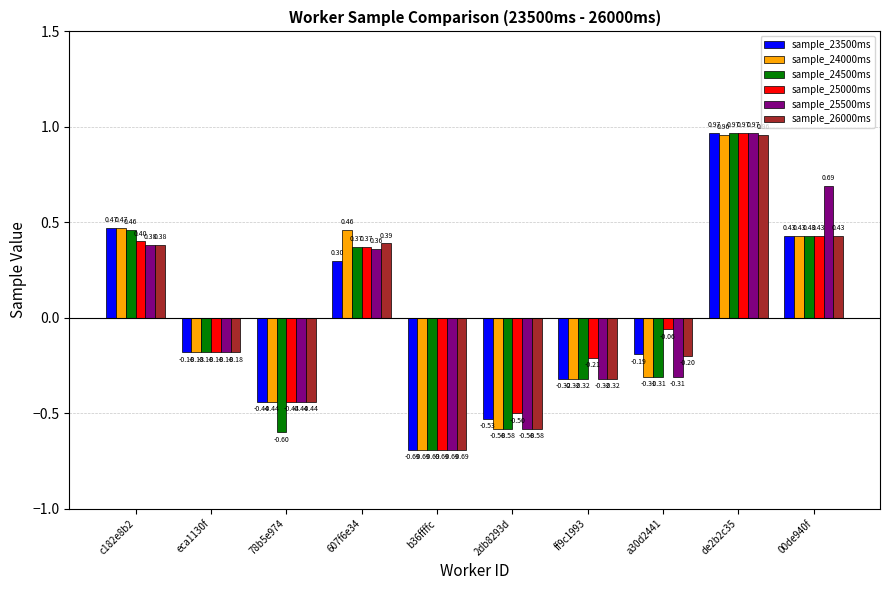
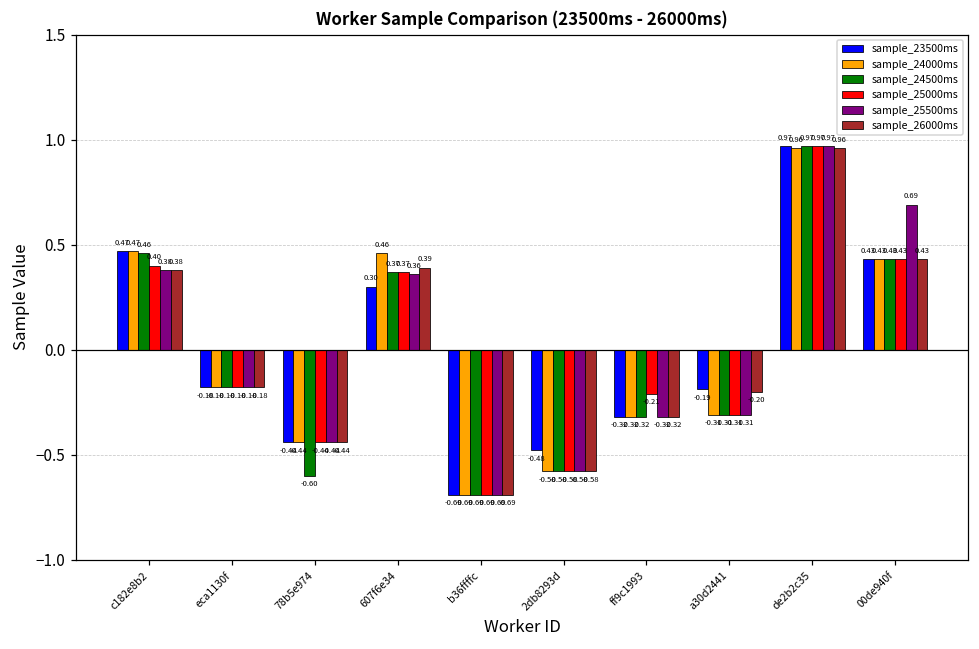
  {
    "sample_23500ms": {
      "607f6e34": 0.30,
-     "2db8293d": -0.53,
+     "2db8293d": -0.48,
      "a30d2441": -0.19
    },
    "sample_24000ms": {
      "607f6e34": 0.46
    },
    "sample_24500ms": {
      "78b5e974": -0.60
    },
    "sample_25000ms": {
      "c182e8b2": 0.40,
-     "2db8293d": -0.50,
+     "2db8293d": -0.58,
      "ff9c1993": -0.21,
-     "a30d2441": -0.06
+     "a30d2441": -0.31
    },
    "sample_25500ms": {
      "00de940f": 0.69
    },
    "sample_26000ms": {
      "607f6e34": 0.39,
      "a30d2441": -0.20,
      "00de940f": 0.43
    }
  }
